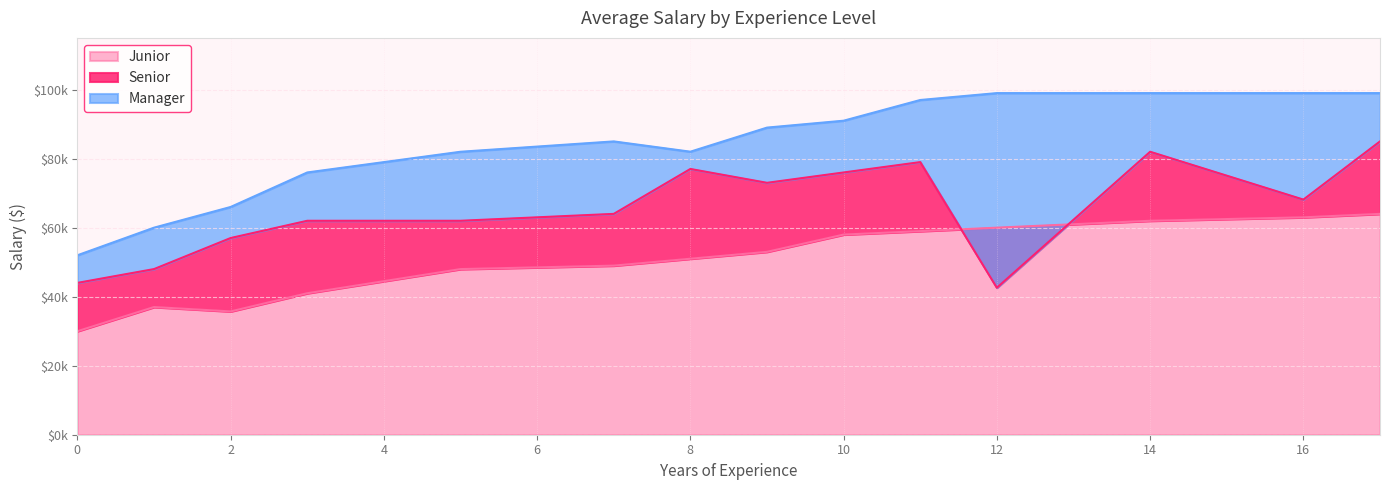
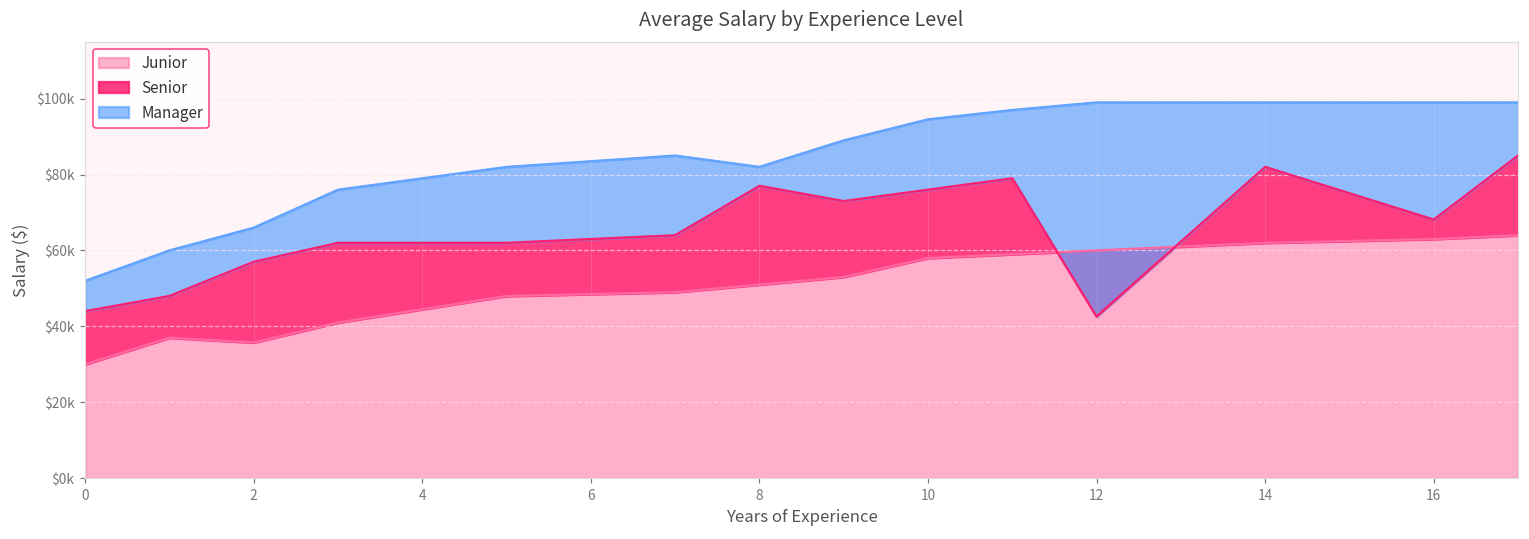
  {
    "Junior": {
      "0": "$30000",
      "2": "$36000",
      "8": "$51000",
      "10": "$58000",
      "14": "$62000",
      "16": "$63000"
    },
    "Manager": {
      "0": "$52000",
      "2": "$66000",
      "8": "$82000",
-     "10": "$91000",
+     "10": "$95000",
      "12": "$99000",
      "14": "$99000",
      "16": "$99000"
    }
  }
